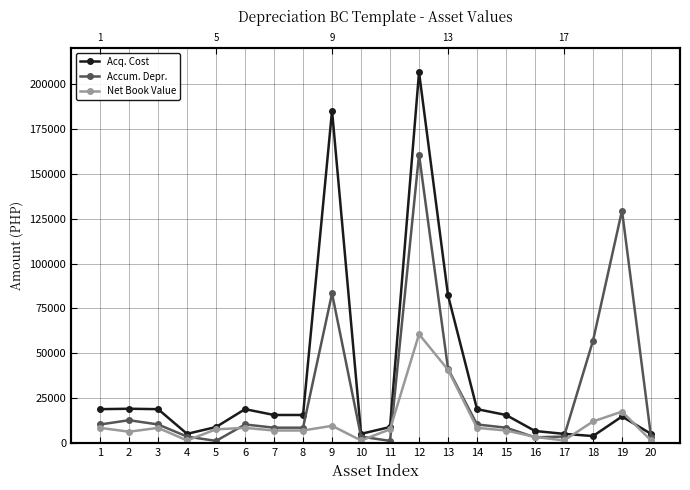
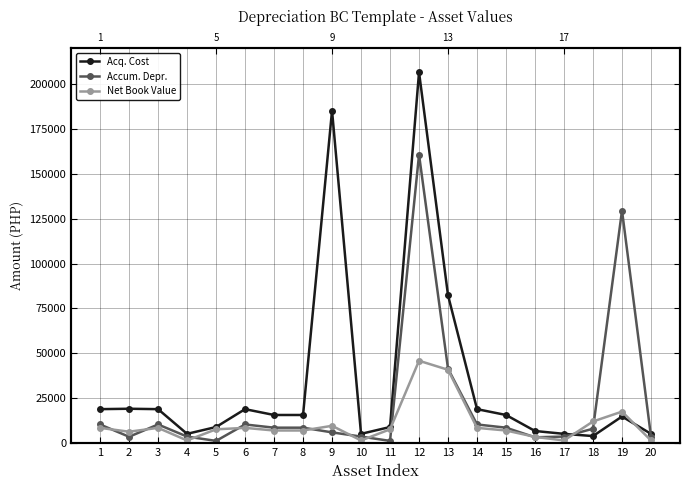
  {
    "Acq. Cost": {
      "1": 19000,
      "2": 19000,
      "3": 19000,
      "4": 5000,
      "6": 19000,
      "7": 16000,
      "8": 16000,
      "9": 185000,
      "10": 5000,
      "12": 207000,
      "13": 82000,
      "14": 19000,
      "15": 16000,
      "16": 7000,
      "17": 5000,
      "18": 4000,
      "19": 15000,
      "20": 5000
    },
    "Accum. Depr.": {
      "1": 10000,
-     "2": 13000,
+     "2": 4000,
      "3": 10000,
      "4": 4000,
      "5": 1000,
      "6": 10000,
      "7": 9000,
      "8": 9000,
-     "9": 83000,
+     "9": 6000,
      "10": 4000,
      "11": 1000,
      "12": 161000,
      "14": 10000,
      "15": 9000,
      "17": 4000,
-     "18": 57000,
+     "18": 8000,
      "19": 130000,
      "20": 4000
    },
    "Net Book Value": {
      "1": 9000,
      "2": 6000,
      "3": 9000,
      "4": 2000,
      "6": 9000,
      "7": 7000,
      "8": 7000,
      "9": 10000,
      "10": 2000,
-     "12": 61000,
+     "12": 46000,
      "14": 9000,
      "15": 7000,
      "17": 2000,
      "18": 12000,
      "19": 18000,
      "20": 2000
    }
  }
